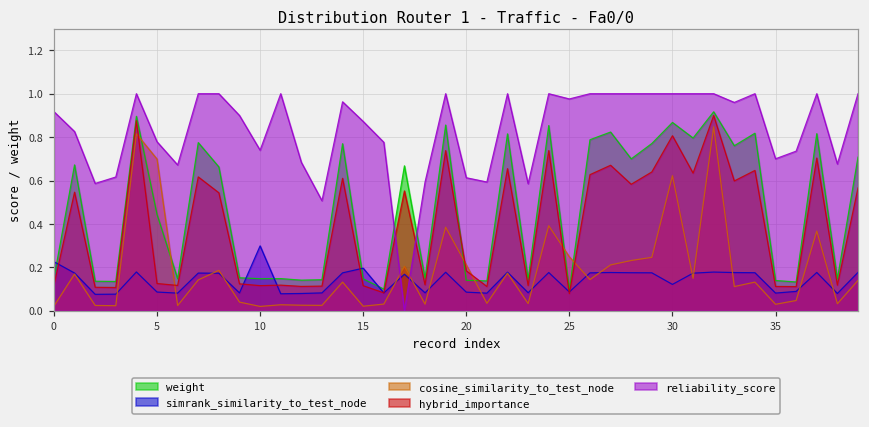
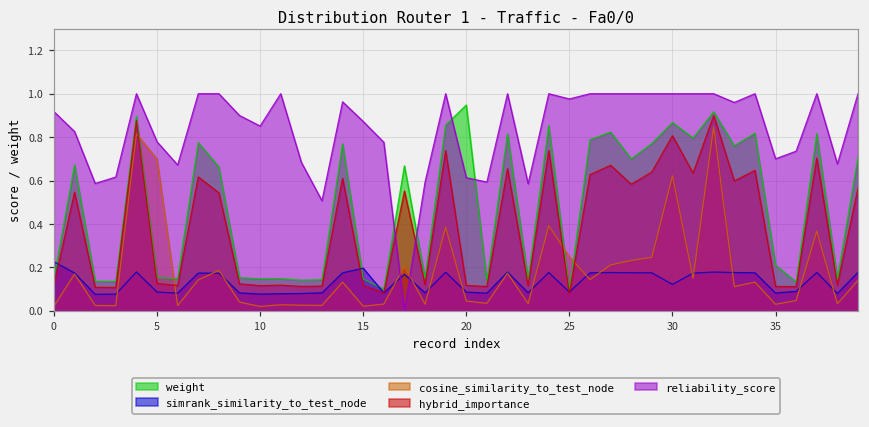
  {
    "weight": {
      "0": 0.15,
-     "5": 0.44,
+     "5": 0.15,
      "10": 0.15,
      "15": 0.15,
-     "20": 0.14,
+     "20": 0.95,
      "30": 0.87,
-     "35": 0.14
+     "35": 0.21
    },
    "simrank_similarity_to_test_node": {
      "0": 0.23,
      "5": 0.09,
-     "10": 0.30,
+     "10": 0.08,
      "15": 0.20,
      "20": 0.09,
      "30": 0.12,
      "35": 0.08
    },
    "cosine_similarity_to_test_node": {
      "0": 0.02,
      "5": 0.70,
      "10": 0.02,
      "15": 0.02,
-     "20": 0.21,
+     "20": 0.04,
      "25": 0.25,
      "30": 0.62,
      "35": 0.03
    },
    "hybrid_importance": {
      "0": 0.12,
      "5": 0.13,
      "10": 0.12,
      "15": 0.12,
-     "20": 0.18,
+     "20": 0.12,
      "30": 0.81,
      "35": 0.11
    },
    "reliability_score": {
      "0": 0.92,
      "5": 0.78,
-     "10": 0.74,
+     "10": 0.85,
      "15": 0.87,
      "20": 0.61,
      "25": 0.98,
      "30": 1.00,
      "35": 0.70
    }
  }
